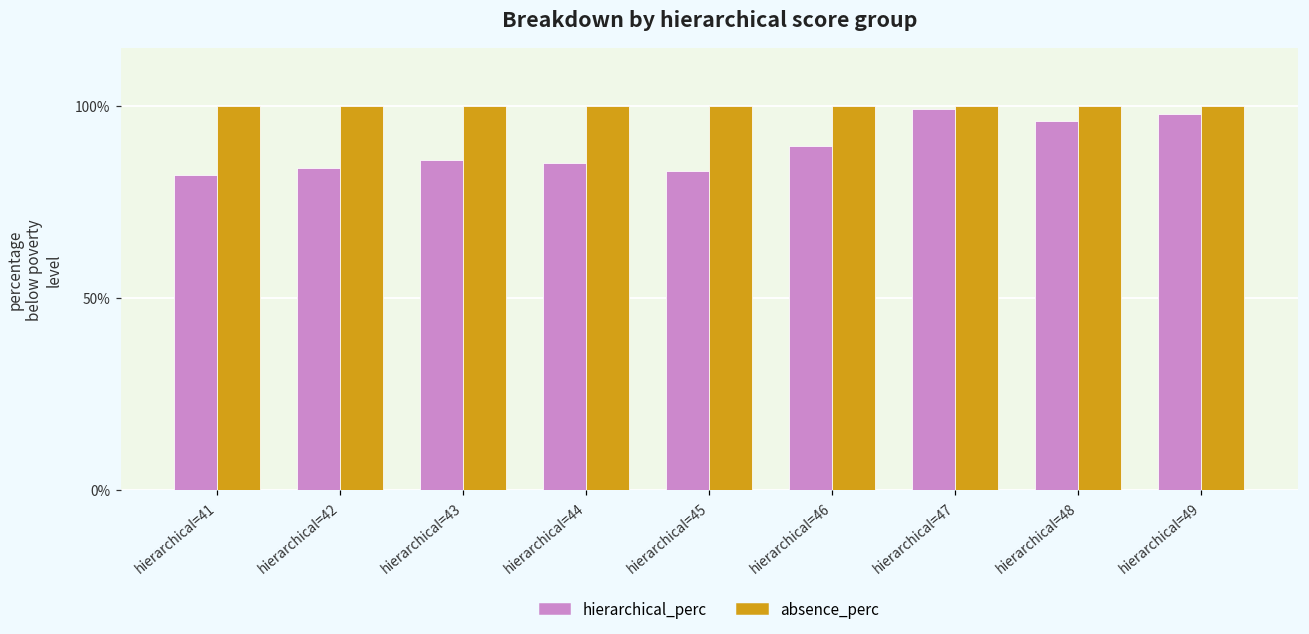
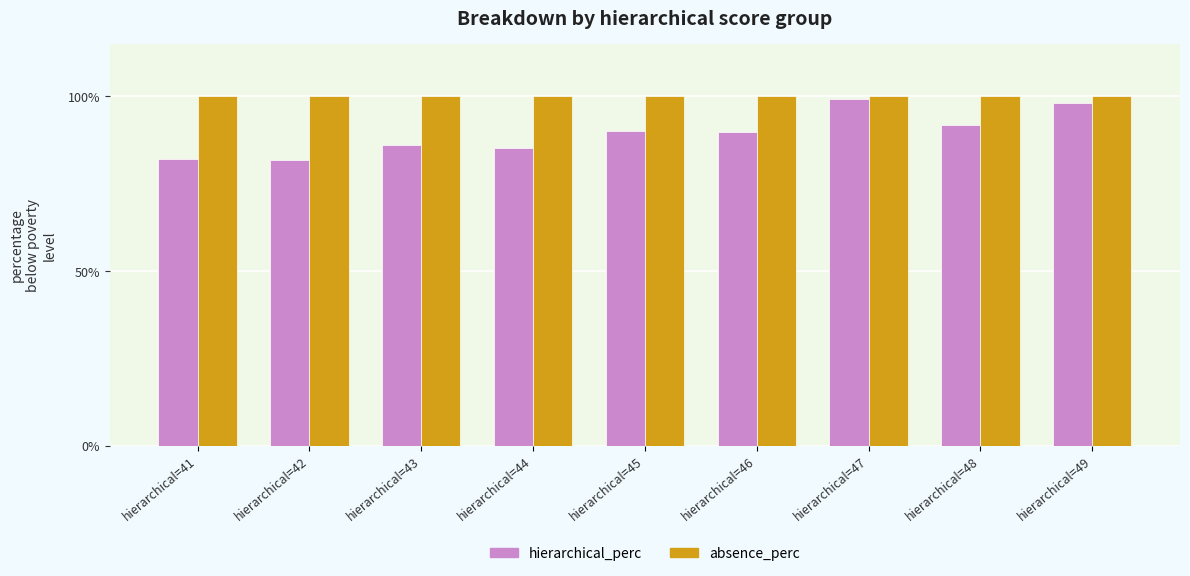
  {
    "hierarchical_perc": {
      "hierarchical=41": "82%",
-     "hierarchical=42": "84%",
+     "hierarchical=42": "82%",
      "hierarchical=43": "86%",
      "hierarchical=44": "85%",
-     "hierarchical=45": "83%",
+     "hierarchical=45": "90%",
      "hierarchical=46": "90%",
      "hierarchical=47": "99%",
-     "hierarchical=48": "96%",
+     "hierarchical=48": "92%",
      "hierarchical=49": "98%"
    },
    "absence_perc": {
      "hierarchical=41": "100%",
      "hierarchical=42": "100%",
      "hierarchical=43": "100%",
      "hierarchical=44": "100%",
      "hierarchical=45": "100%",
      "hierarchical=46": "100%",
      "hierarchical=47": "100%",
      "hierarchical=48": "100%",
      "hierarchical=49": "100%"
    }
  }
